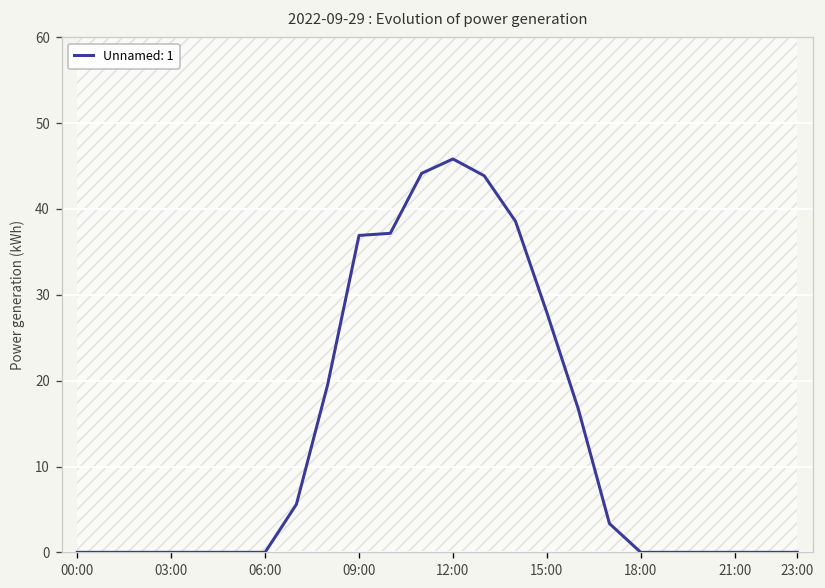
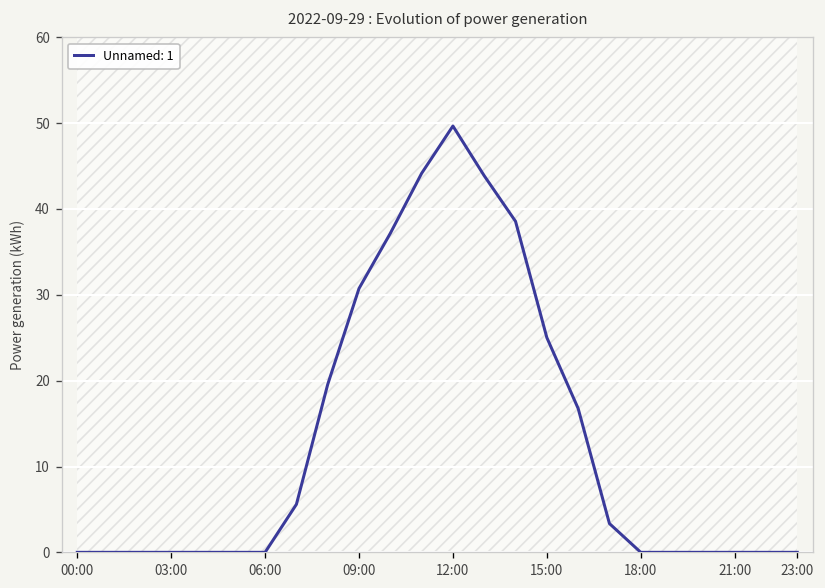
  {
    "Unnamed: 1": {
      "00:00": 0,
      "03:00": 0,
      "06:00": 0,
-     "09:00": 37,
-     "12:00": 46,
-     "15:00": 28,
+     "09:00": 31,
+     "12:00": 50,
+     "15:00": 25,
      "18:00": 0,
      "21:00": 0,
      "23:00": 0
    }
  }
